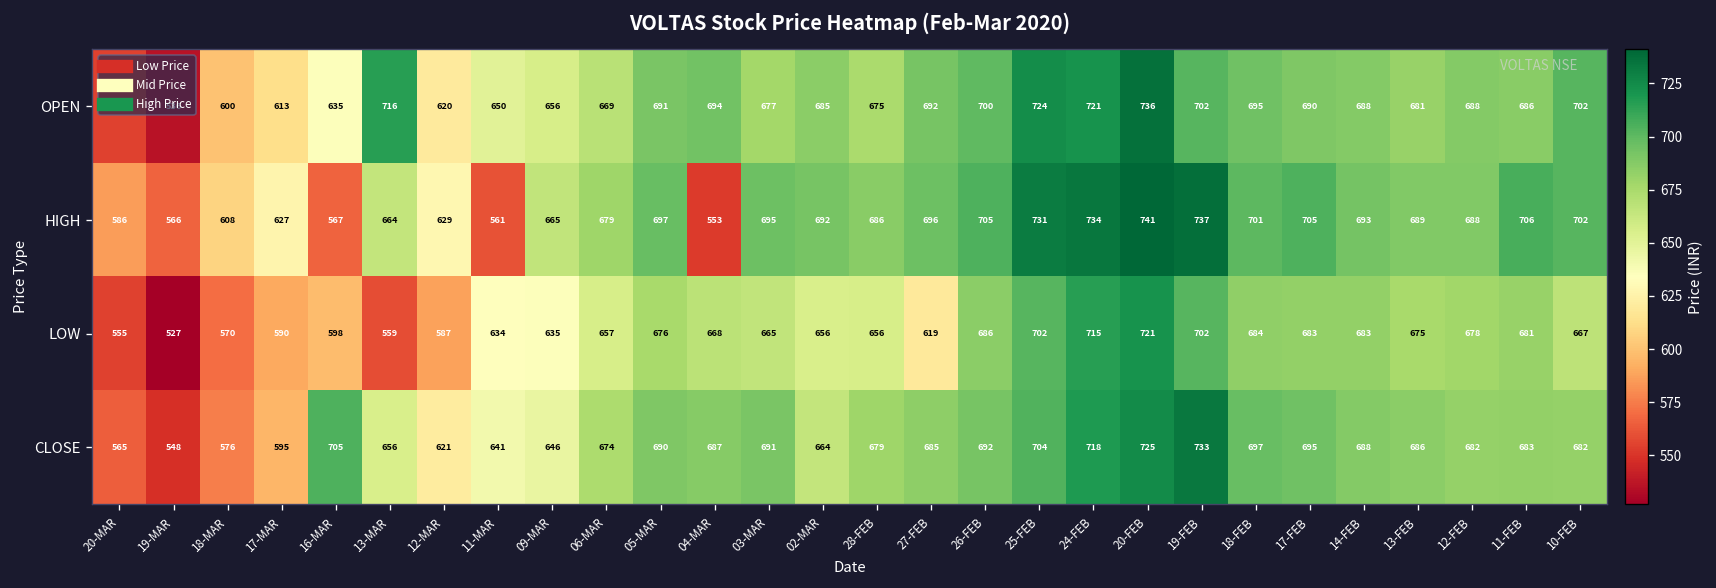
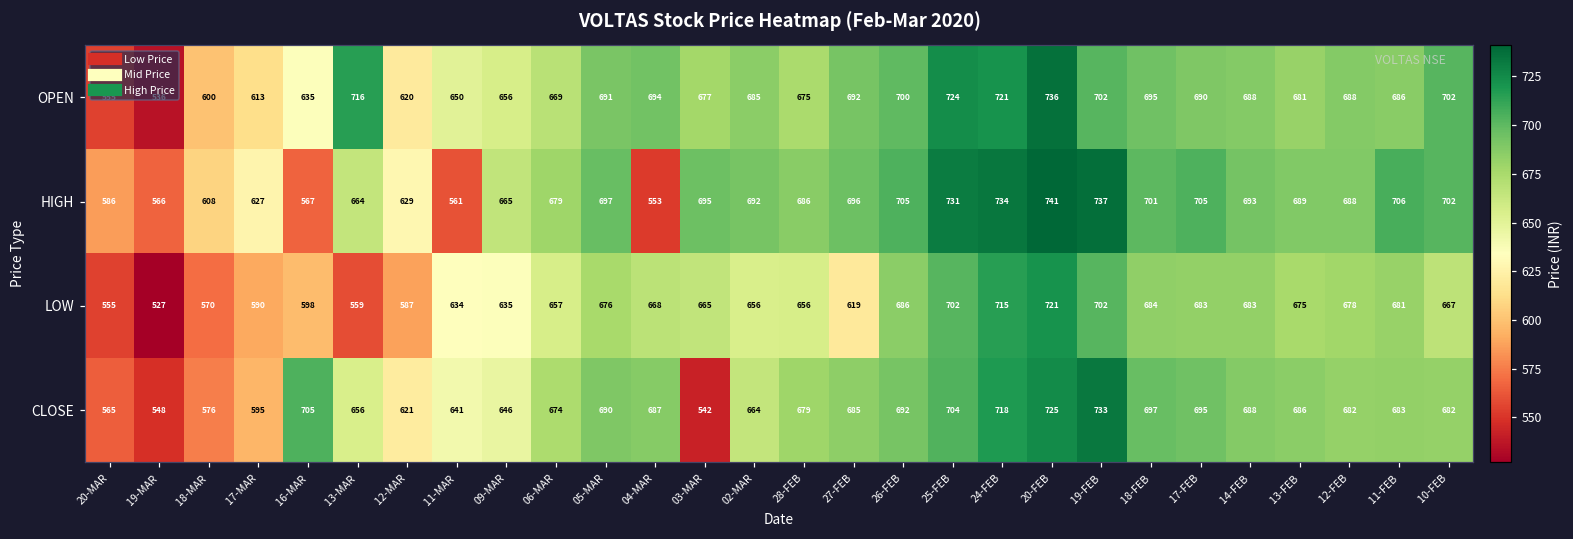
  {
    "OPEN": {
      "18-MAR": 600,
      "17-MAR": 613,
      "16-MAR": 635,
      "13-MAR": 716,
      "12-MAR": 620,
      "11-MAR": 650,
      "09-MAR": 656,
      "06-MAR": 669,
      "05-MAR": 691,
      "04-MAR": 694,
      "03-MAR": 677,
      "02-MAR": 685,
      "28-FEB": 675,
      "27-FEB": 692,
      "26-FEB": 700,
      "25-FEB": 724,
      "24-FEB": 721,
      "20-FEB": 736,
      "19-FEB": 702,
      "18-FEB": 695,
      "17-FEB": 690,
      "14-FEB": 688,
      "13-FEB": 681,
      "12-FEB": 688,
      "10-FEB": 702
    },
    "HIGH": {
      "20-MAR": 586,
      "19-MAR": 566,
      "18-MAR": 608,
      "17-MAR": 627,
      "16-MAR": 567,
      "13-MAR": 664,
      "12-MAR": 629,
      "11-MAR": 561,
      "09-MAR": 665,
      "06-MAR": 679,
      "05-MAR": 697,
      "04-MAR": 553,
      "03-MAR": 695,
      "02-MAR": 692,
      "28-FEB": 686,
      "27-FEB": 696,
      "26-FEB": 705,
      "25-FEB": 731,
      "24-FEB": 734,
      "20-FEB": 741,
      "19-FEB": 737,
      "18-FEB": 701,
      "17-FEB": 705,
      "14-FEB": 693,
      "13-FEB": 689,
      "12-FEB": 688,
      "11-FEB": 706,
      "10-FEB": 702
    },
    "LOW": {
      "20-MAR": 555,
      "19-MAR": 527,
      "18-MAR": 570,
      "17-MAR": 590,
      "16-MAR": 598,
      "13-MAR": 559,
      "12-MAR": 587,
      "11-MAR": 634,
      "09-MAR": 635,
      "06-MAR": 657,
      "05-MAR": 676,
      "04-MAR": 668,
      "03-MAR": 665,
      "02-MAR": 656,
      "28-FEB": 656,
      "27-FEB": 619,
      "26-FEB": 686,
      "25-FEB": 702,
      "24-FEB": 715,
      "20-FEB": 721,
      "19-FEB": 702,
      "18-FEB": 684,
      "17-FEB": 683,
      "14-FEB": 683,
      "13-FEB": 675,
      "12-FEB": 678,
      "11-FEB": 681,
      "10-FEB": 667
    },
    "CLOSE": {
      "20-MAR": 565,
      "19-MAR": 548,
      "18-MAR": 576,
      "17-MAR": 595,
      "16-MAR": 705,
      "13-MAR": 656,
      "12-MAR": 621,
      "11-MAR": 641,
      "09-MAR": 646,
      "06-MAR": 674,
      "05-MAR": 690,
      "04-MAR": 687,
-     "03-MAR": 691,
+     "03-MAR": 542,
      "02-MAR": 664,
      "28-FEB": 679,
      "27-FEB": 685,
      "26-FEB": 692,
      "25-FEB": 704,
      "24-FEB": 718,
      "20-FEB": 725,
      "19-FEB": 733,
      "18-FEB": 697,
      "17-FEB": 695,
      "14-FEB": 688,
      "13-FEB": 686,
      "12-FEB": 682,
      "11-FEB": 683,
      "10-FEB": 682
    }
  }
